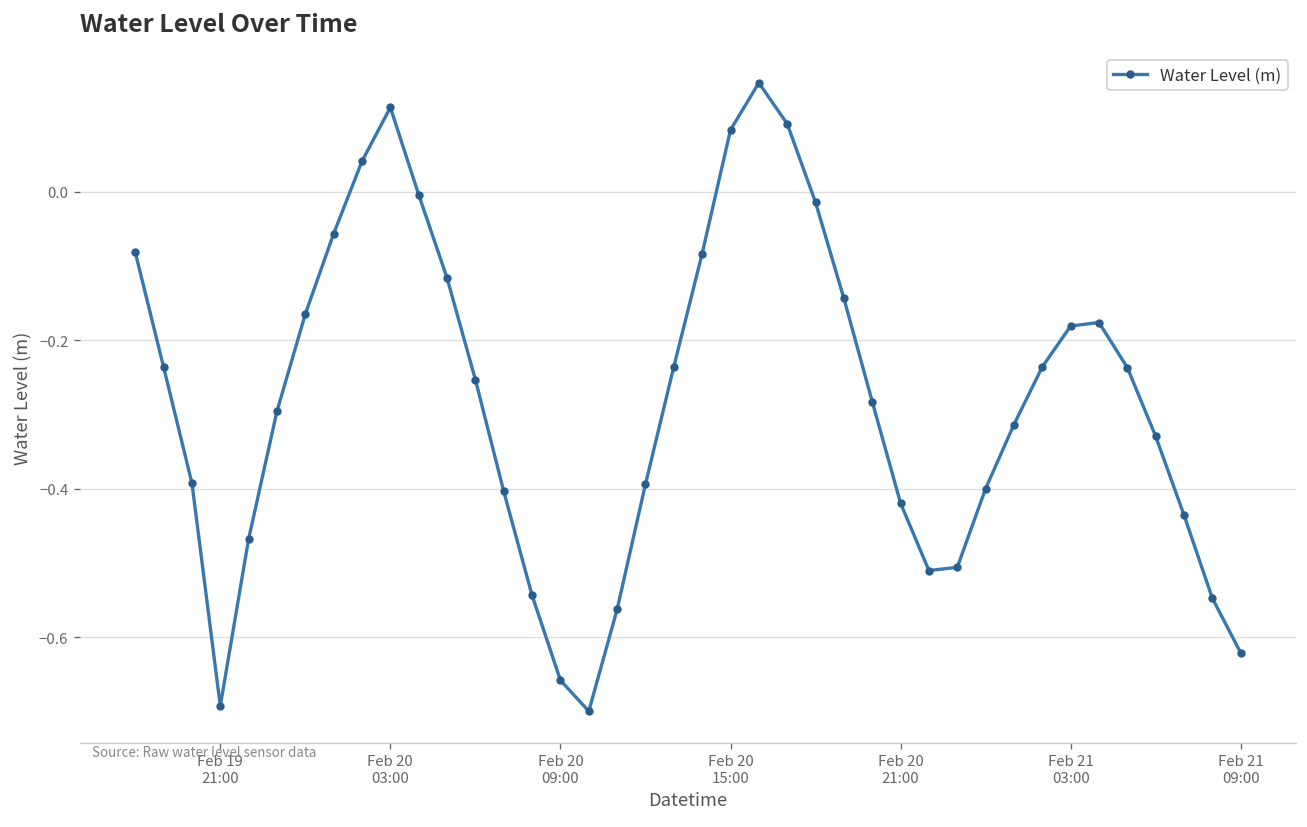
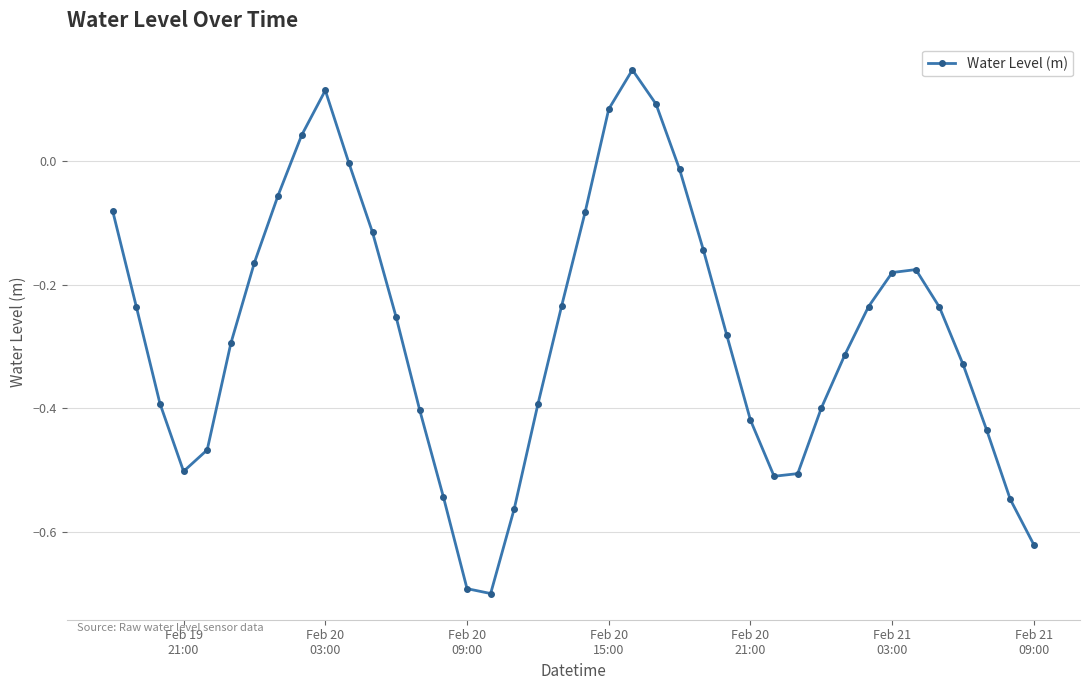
  {
-   "Feb 19 21:00": -0.69,
+   "Feb 19 21:00": -0.50,
    "Feb 20 03:00": 0.11,
-   "Feb 20 09:00": -0.66,
+   "Feb 20 09:00": -0.69,
    "Feb 20 15:00": 0.08,
    "Feb 20 21:00": -0.42,
    "Feb 21 03:00": -0.18,
    "Feb 21 09:00": -0.62
  }
